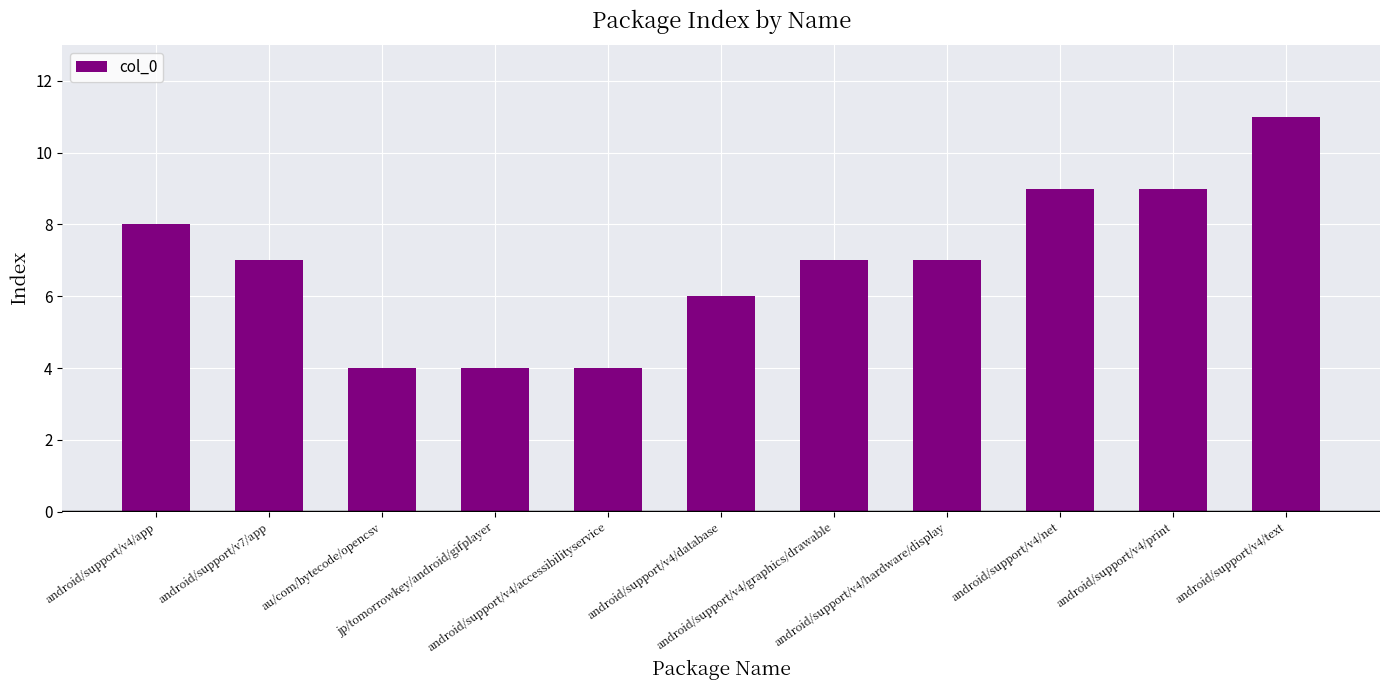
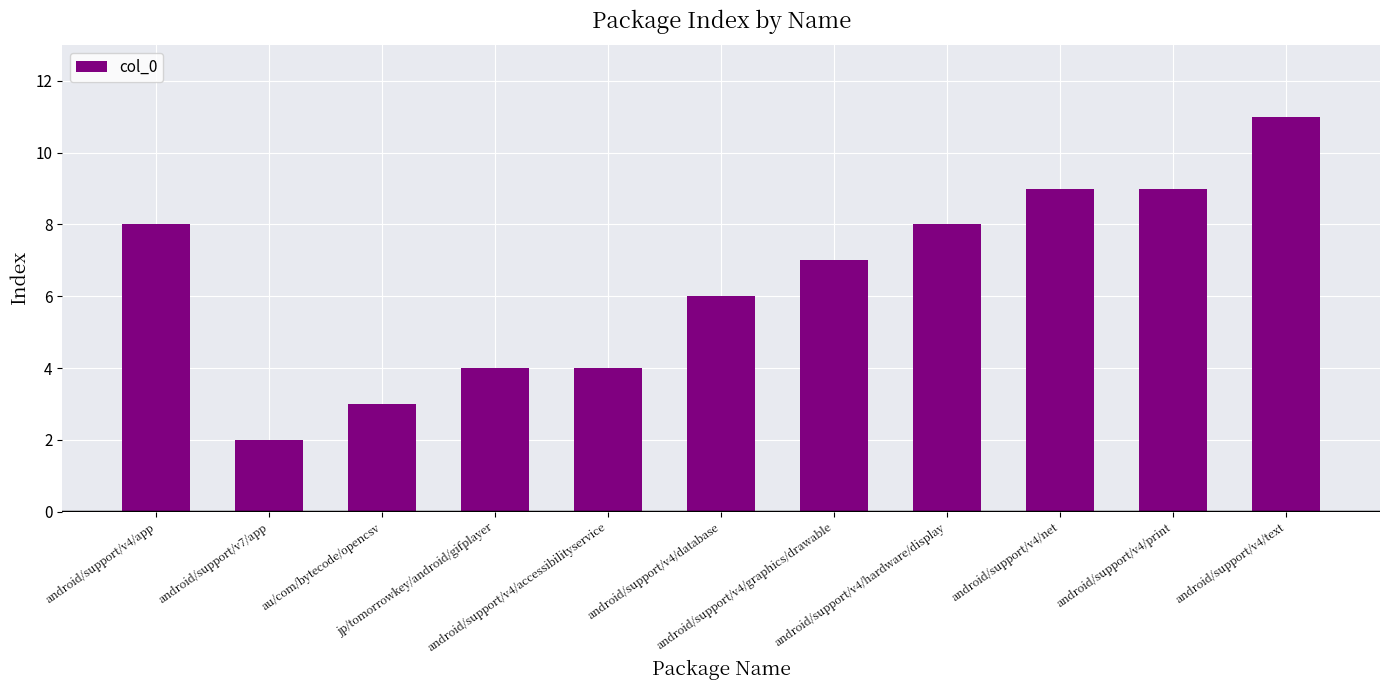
  {
    "android/support/v4/app": 8,
-   "android/support/v7/app": 7,
-   "au/com/bytecode/opencsv": 4,
+   "android/support/v7/app": 2,
+   "au/com/bytecode/opencsv": 3,
    "jp/tomorrowkey/android/gifplayer": 4,
    "android/support/v4/accessibilityservice": 4,
    "android/support/v4/database": 6,
    "android/support/v4/graphics/drawable": 7,
-   "android/support/v4/hardware/display": 7,
+   "android/support/v4/hardware/display": 8,
    "android/support/v4/net": 9,
    "android/support/v4/print": 9,
    "android/support/v4/text": 11
  }
